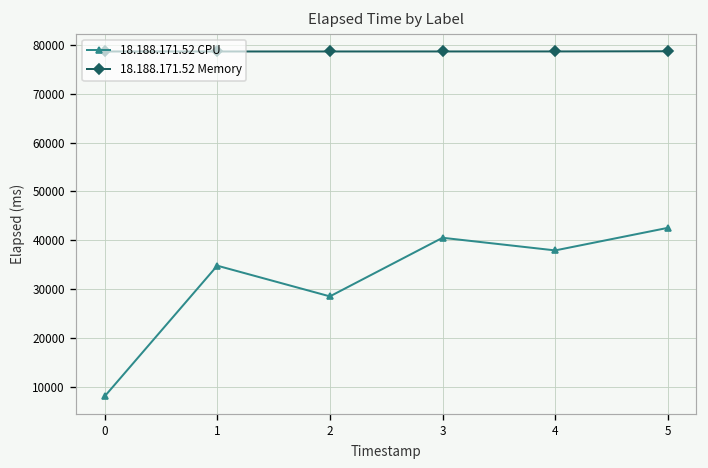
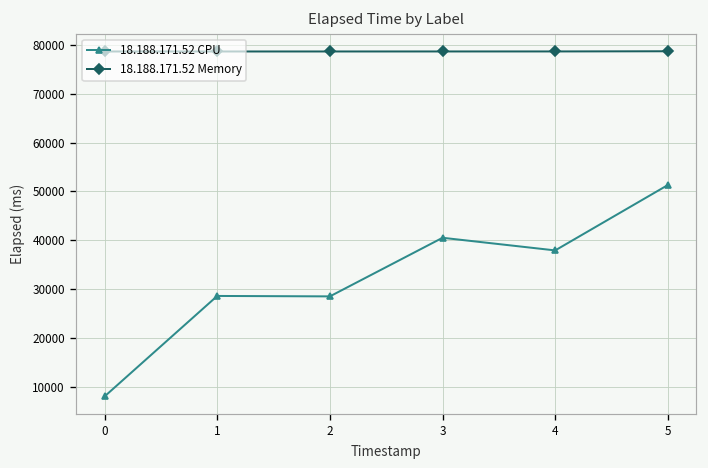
  {
    "18.188.171.52 CPU": {
      "0": 8000,
-     "1": 35000,
+     "1": 29000,
      "2": 29000,
      "3": 41000,
      "4": 38000,
-     "5": 43000
+     "5": 51000
    },
    "18.188.171.52 Memory": {
      "2": 79000,
      "3": 79000,
      "4": 79000,
      "5": 79000
    }
  }
